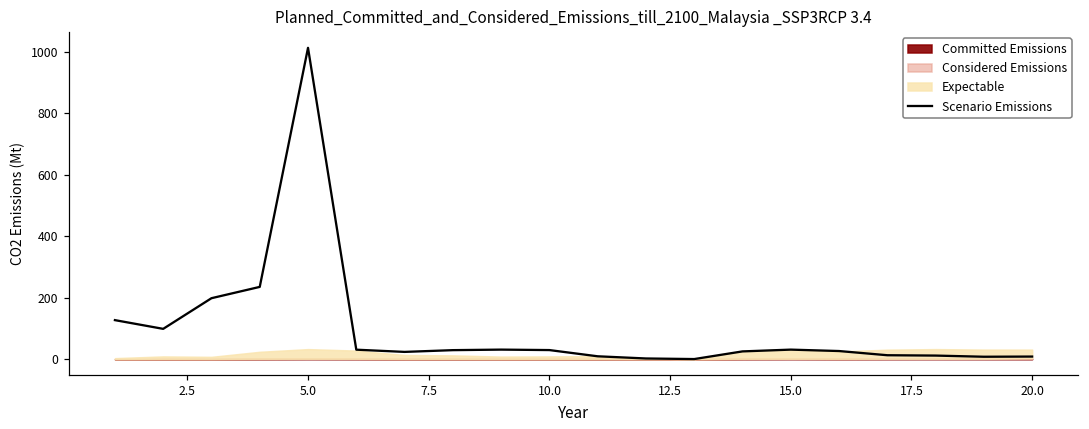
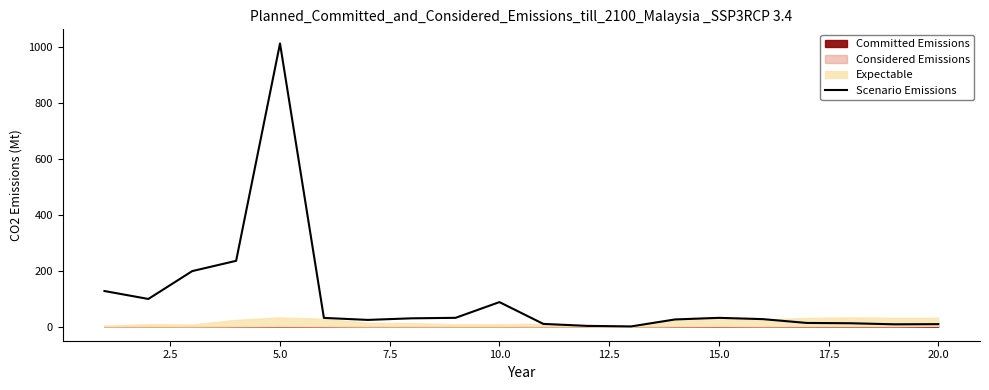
  {
    "Scenario Emissions": {
      "5.0": 1010,
-     "10.0": 30
+     "10.0": 90
    }
  }
